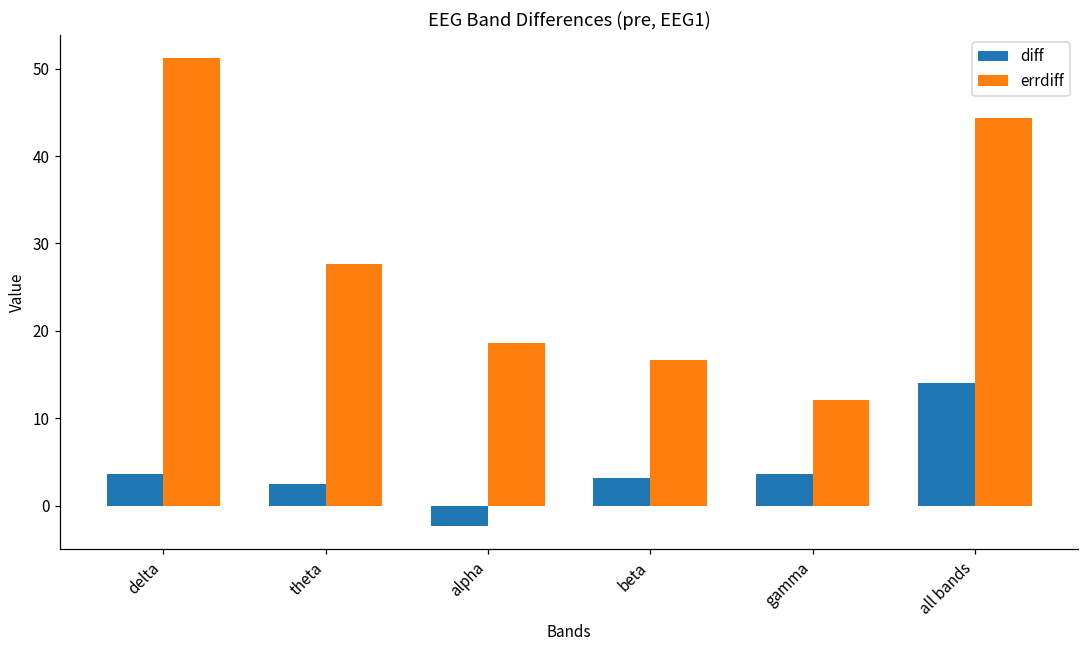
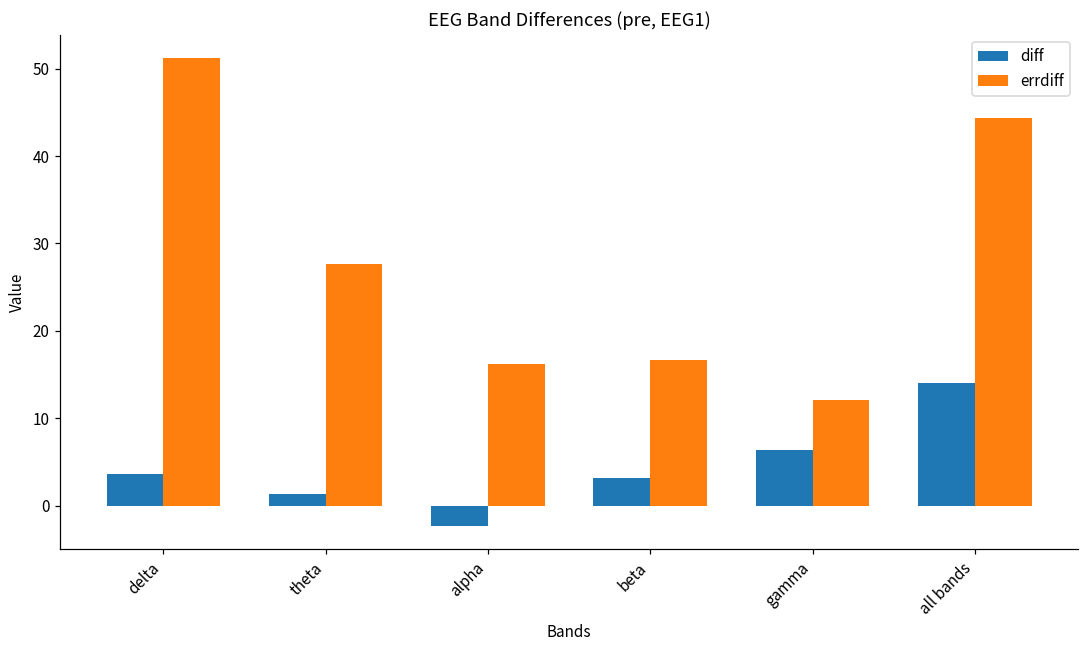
  {
    "diff": {
      "delta": 4,
-     "theta": 3,
+     "theta": 1,
      "alpha": -2,
      "beta": 3,
-     "gamma": 4,
+     "gamma": 6,
      "all bands": 14
    },
    "errdiff": {
      "delta": 51,
      "theta": 28,
-     "alpha": 19,
+     "alpha": 16,
      "beta": 17,
      "gamma": 12,
      "all bands": 44
    }
  }
